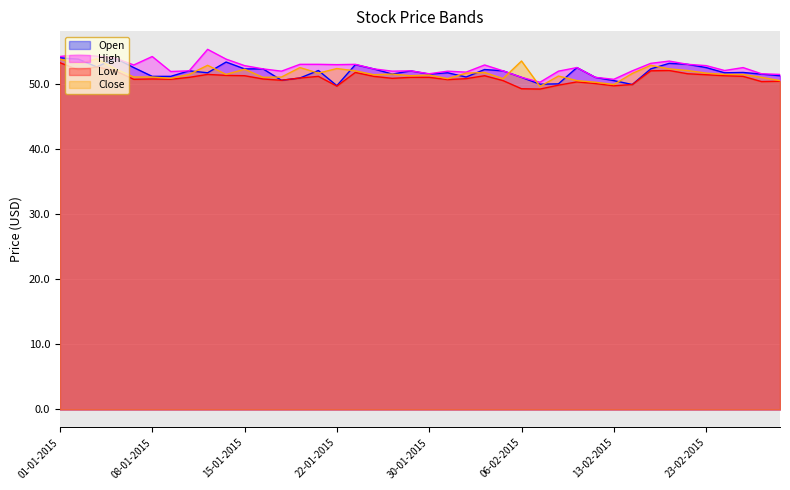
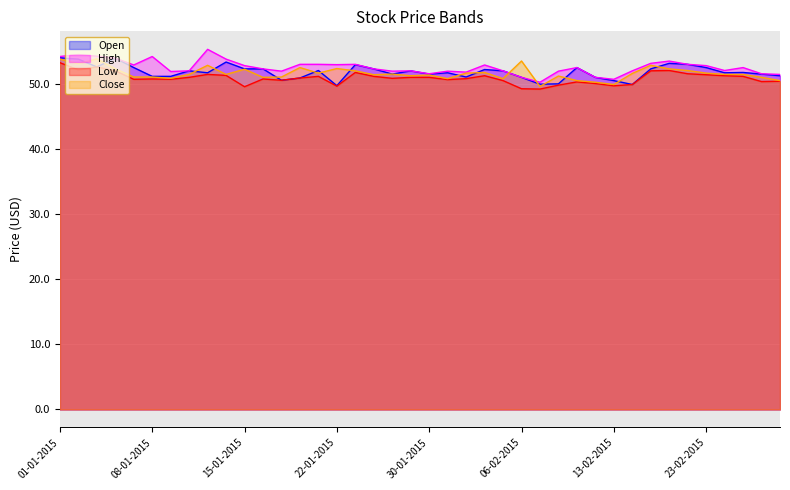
  {
    "High": {
      "08-01-2015": 54,
      "15-01-2015": 53,
      "22-01-2015": 53
    },
    "Low": {
      "01-01-2015": 53,
-     "15-01-2015": 51,
+     "15-01-2015": 50,
      "06-02-2015": 49
    },
    "Close": {
      "22-01-2015": 52,
      "06-02-2015": 54
    }
  }
